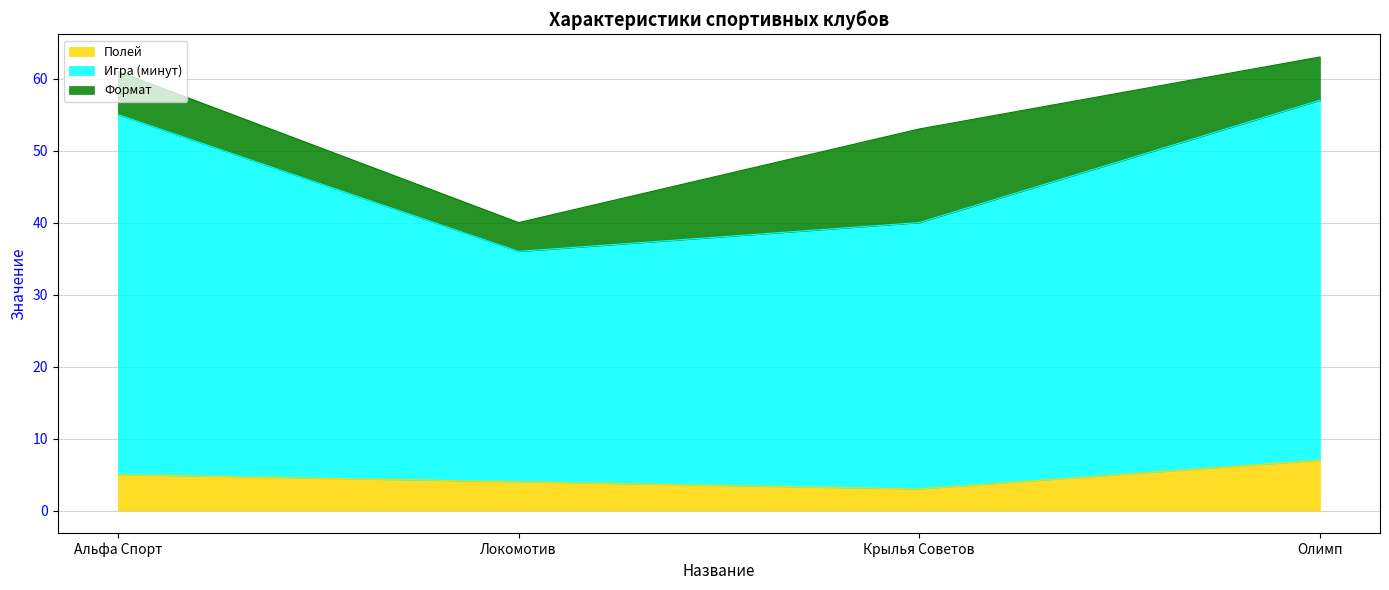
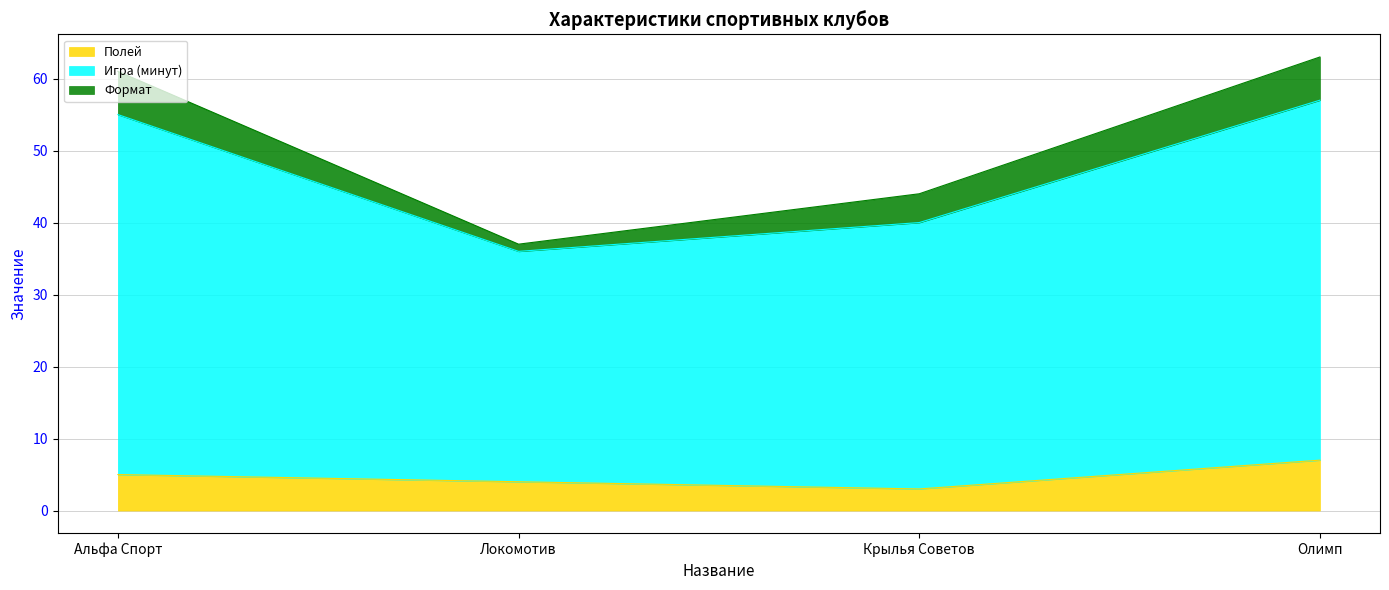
  {
    "Полей": {
      "Альфа Спорт": 5,
      "Локомотив": 4,
      "Крылья Советов": 3,
      "Олимп": 7
    },
    "Игра (минут)": {
      "Альфа Спорт": 50,
      "Локомотив": 32,
      "Крылья Советов": 37,
      "Олимп": 50
    },
    "Формат": {
-     "Локомотив": 4,
-     "Крылья Советов": 13,
+     "Локомотив": 1,
+     "Крылья Советов": 4,
      "Олимп": 6
    }
  }
